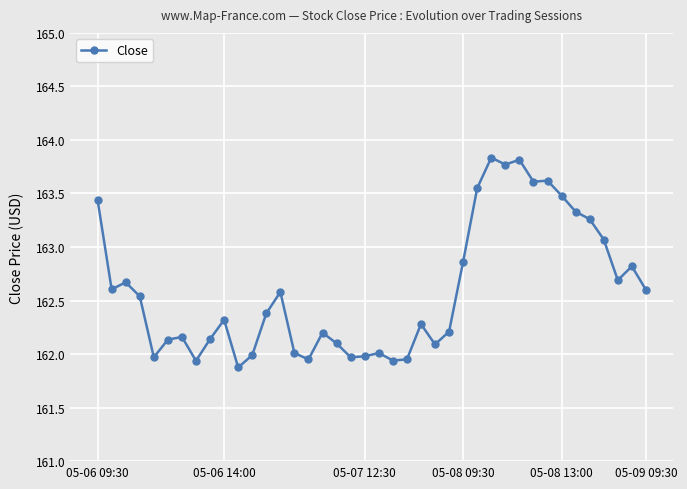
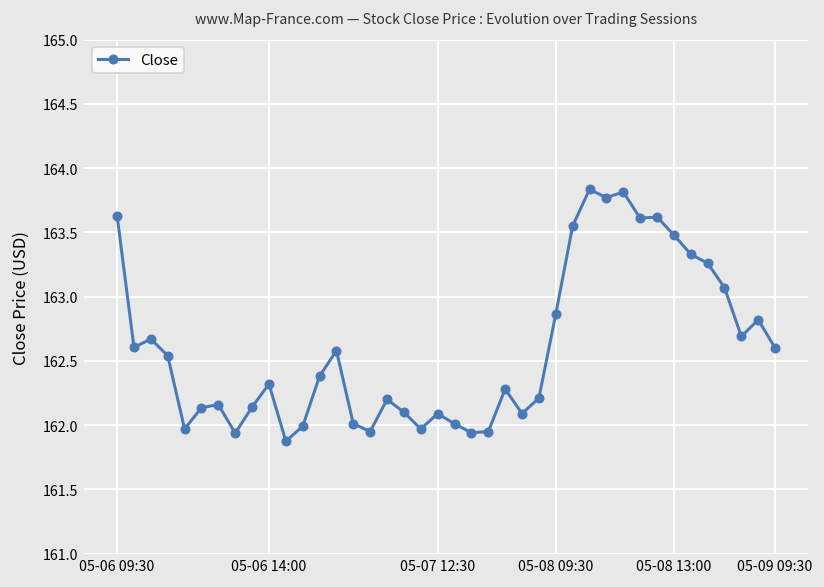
  {
-   "05-06 09:30": 163.44,
+   "05-06 09:30": 163.63,
    "05-06 14:00": 162.32,
-   "05-07 12:30": 161.98,
+   "05-07 12:30": 162.09,
    "05-08 09:30": 162.86,
    "05-08 13:00": 163.48,
    "05-09 09:30": 162.60
  }
